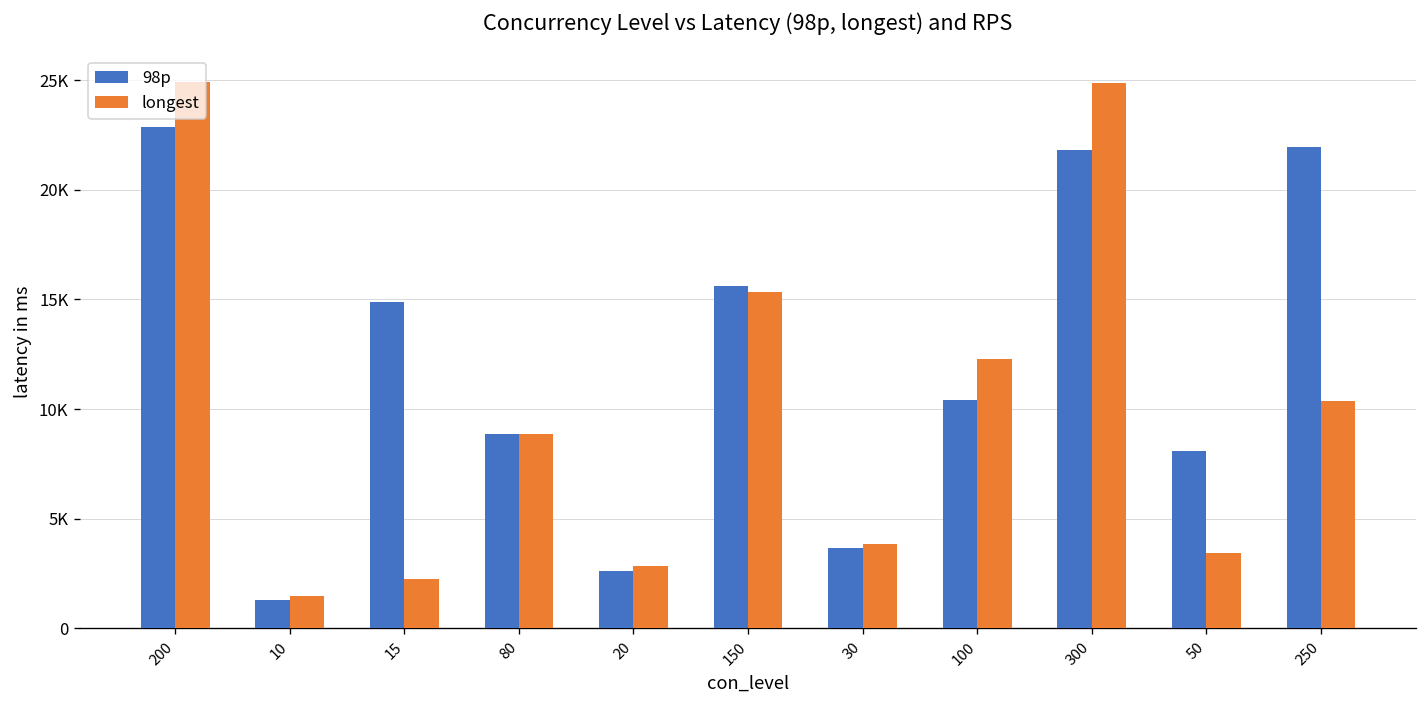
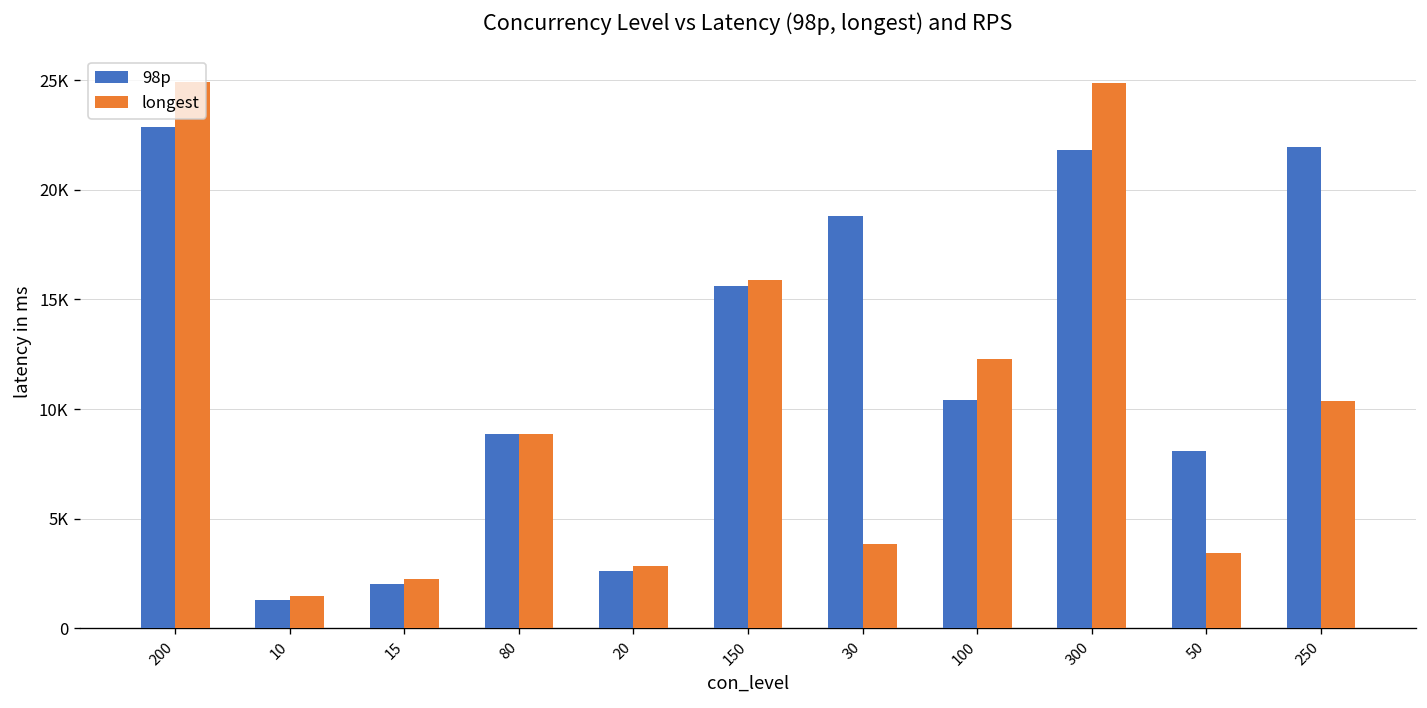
  {
    "98p": {
      "200": 22800,
      "10": 1300,
-     "15": 14900,
+     "15": 2000,
      "80": 8900,
      "20": 2600,
      "150": 15600,
-     "30": 3700,
+     "30": 18800,
      "100": 10400,
      "300": 21800,
      "50": 8100,
      "250": 21900
    },
    "longest": {
      "10": 1500,
      "15": 2300,
      "80": 8900,
      "20": 2900,
-     "150": 15300,
+     "150": 15900,
      "30": 3900,
      "100": 12300,
      "300": 24900,
      "50": 3400,
      "250": 10400
    }
  }
